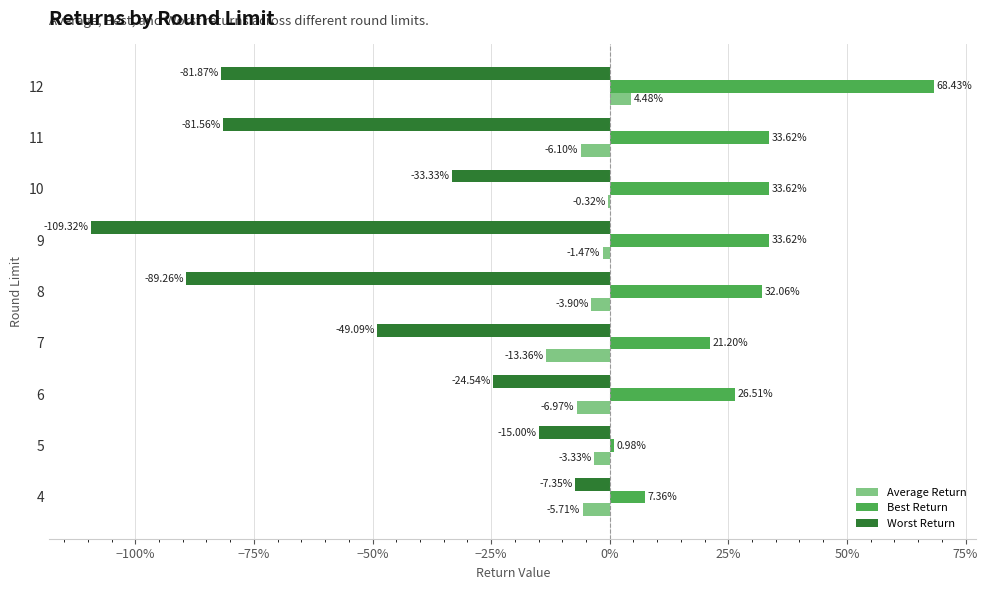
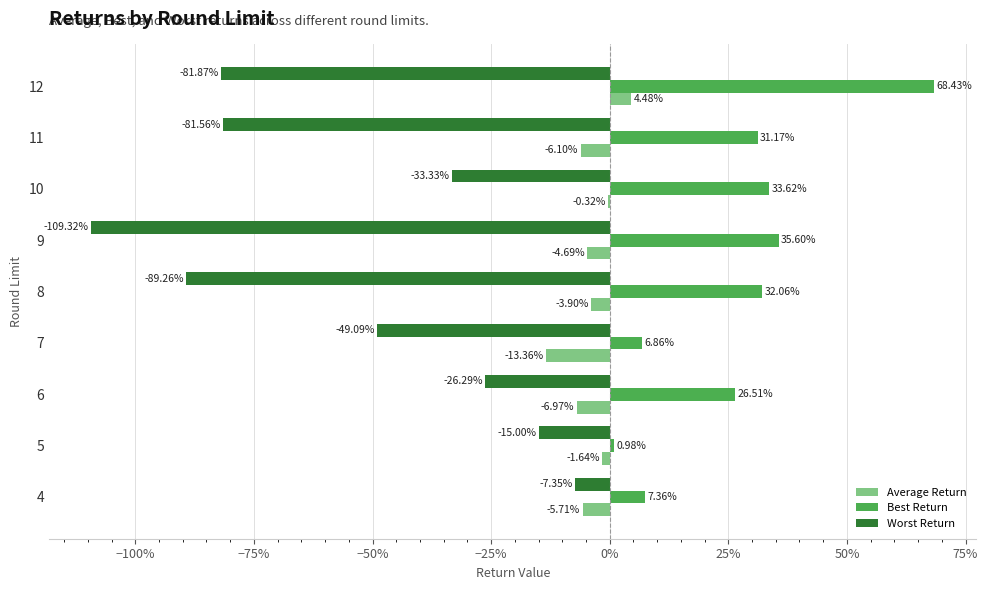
  {
    "Average Return": {
      "12": "4.48%",
      "11": "-6.10%",
      "10": "-0.32%",
-     "9": "-1.47%",
+     "9": "-4.69%",
      "8": "-3.90%",
      "7": "-13.36%",
      "6": "-6.97%",
-     "5": "-3.33%",
+     "5": "-1.64%",
      "4": "-5.71%"
    },
    "Best Return": {
      "12": "68.43%",
-     "11": "33.62%",
+     "11": "31.17%",
      "10": "33.62%",
-     "9": "33.62%",
+     "9": "35.60%",
      "8": "32.06%",
-     "7": "21.20%",
+     "7": "6.86%",
      "6": "26.51%",
      "5": "0.98%",
      "4": "7.36%"
    },
    "Worst Return": {
      "12": "-81.87%",
      "11": "-81.56%",
      "10": "-33.33%",
      "9": "-109.32%",
      "8": "-89.26%",
      "7": "-49.09%",
-     "6": "-24.54%",
+     "6": "-26.29%",
      "5": "-15.00%",
      "4": "-7.35%"
    }
  }
